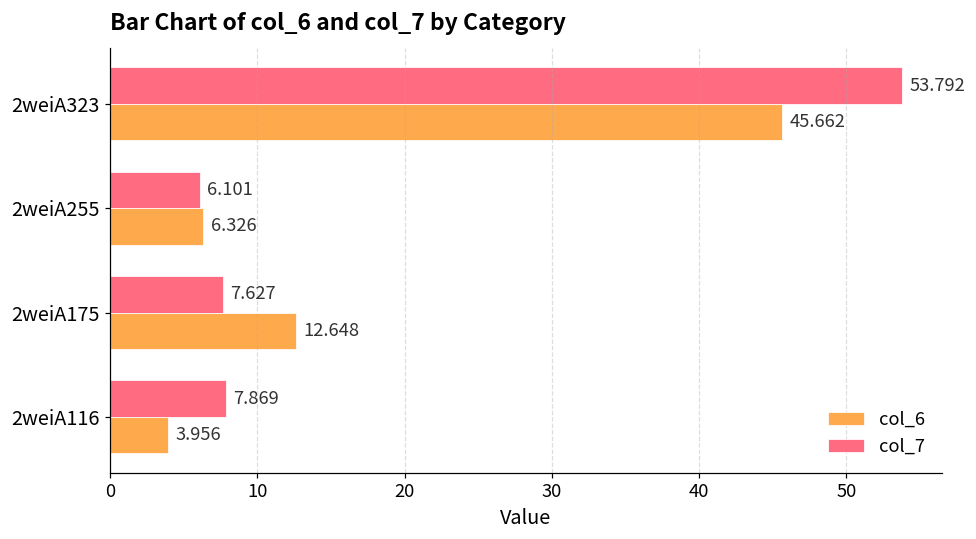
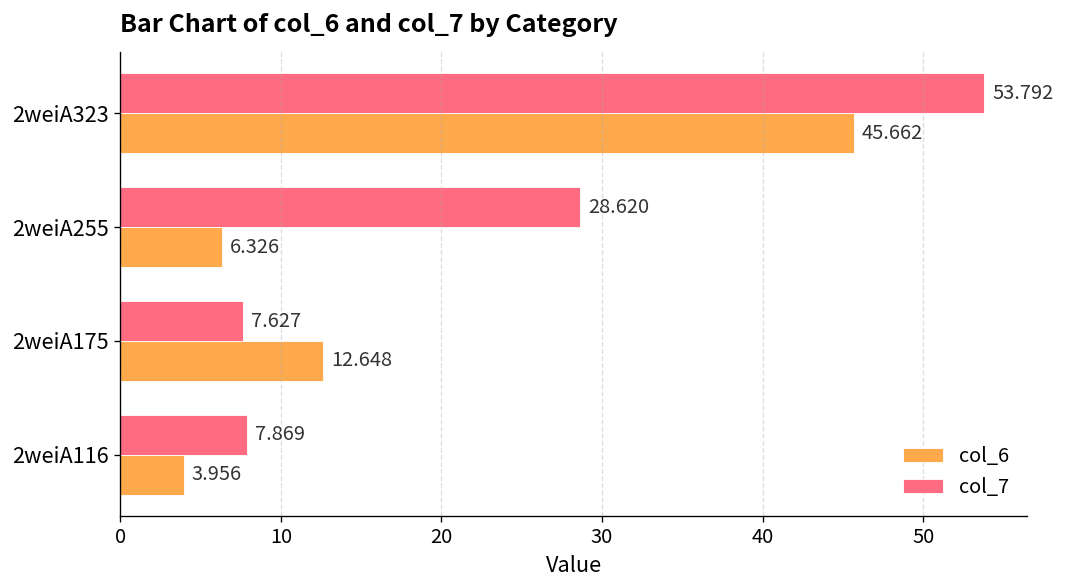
  {
    "col_6": {
      "2weiA323": 45.662,
      "2weiA255": 6.326,
      "2weiA175": 12.648,
      "2weiA116": 3.956
    },
    "col_7": {
      "2weiA323": 53.792,
-     "2weiA255": 6.101,
+     "2weiA255": 28.620,
      "2weiA175": 7.627,
      "2weiA116": 7.869
    }
  }
